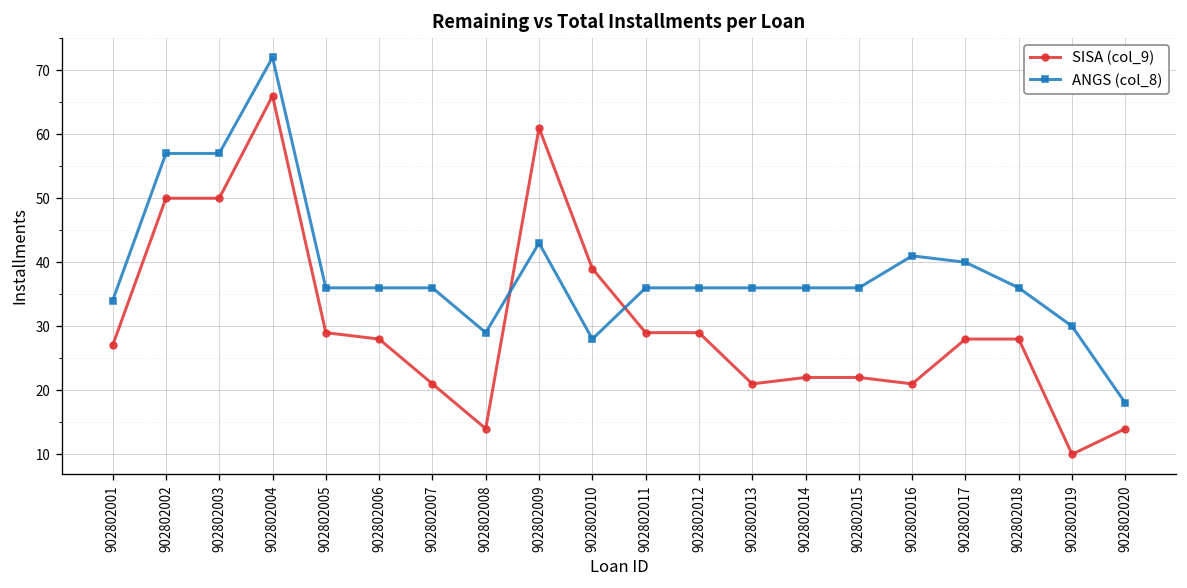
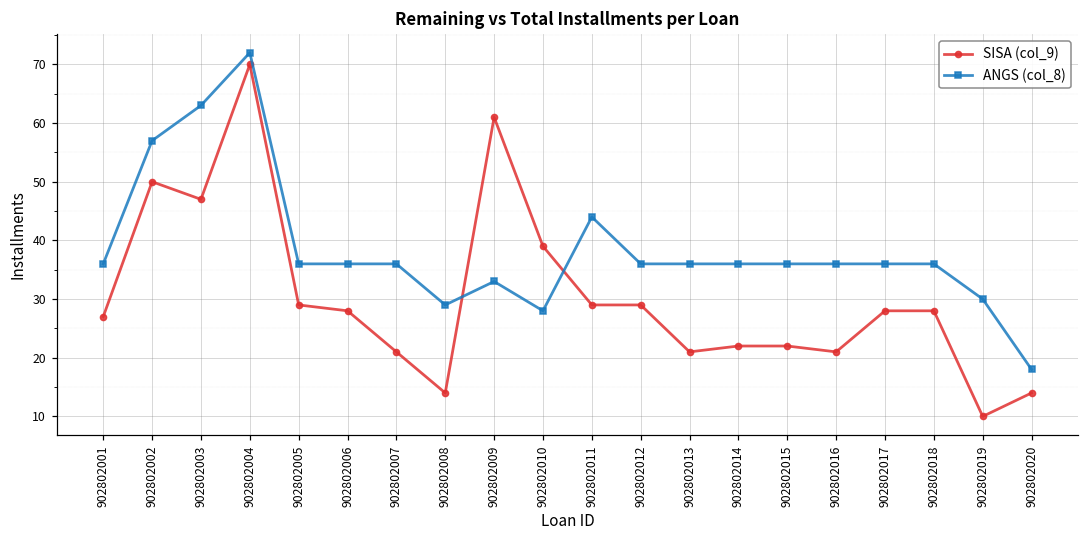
  {
    "SISA (col_9)": {
      "902802001": 27,
      "902802002": 50,
-     "902802003": 50,
-     "902802004": 66,
+     "902802003": 47,
+     "902802004": 70,
      "902802005": 29,
      "902802006": 28,
      "902802007": 21,
      "902802008": 14,
      "902802009": 61,
      "902802010": 39,
      "902802011": 29,
      "902802012": 29,
      "902802013": 21,
      "902802014": 22,
      "902802015": 22,
      "902802016": 21,
      "902802017": 28,
      "902802018": 28,
      "902802019": 10,
      "902802020": 14
    },
    "ANGS (col_8)": {
-     "902802001": 34,
+     "902802001": 36,
      "902802002": 57,
-     "902802003": 57,
+     "902802003": 63,
      "902802004": 72,
      "902802005": 36,
      "902802006": 36,
      "902802007": 36,
      "902802008": 29,
-     "902802009": 43,
+     "902802009": 33,
      "902802010": 28,
-     "902802011": 36,
+     "902802011": 44,
      "902802012": 36,
      "902802013": 36,
      "902802014": 36,
      "902802015": 36,
-     "902802016": 41,
-     "902802017": 40,
+     "902802016": 36,
+     "902802017": 36,
      "902802018": 36,
      "902802019": 30,
      "902802020": 18
    }
  }
